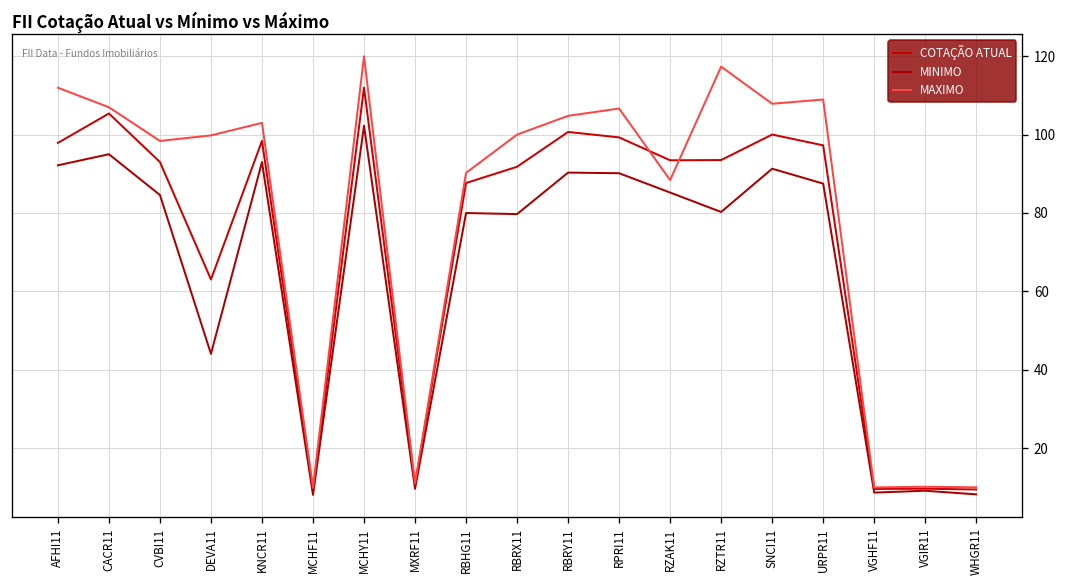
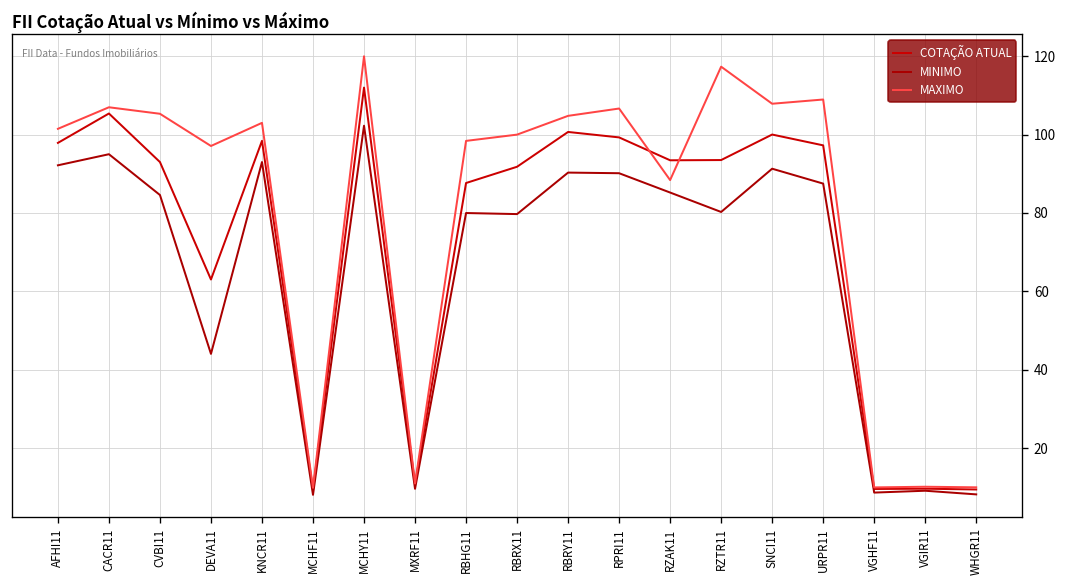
  {
    "MAXIMO": {
-     "AFHI11": 112,
+     "AFHI11": 101,
      "CACR11": 107,
-     "CVBI11": 98,
-     "DEVA11": 100,
+     "CVBI11": 105,
+     "DEVA11": 97,
      "KNCR11": 103,
      "MCHY11": 120,
-     "RBHG11": 90,
+     "RBHG11": 98,
      "RBRX11": 100,
      "RBRY11": 105,
      "RPRI11": 107,
      "RZAK11": 88,
      "RZTR11": 117,
      "SNCI11": 108,
      "URPR11": 109
    }
  }
